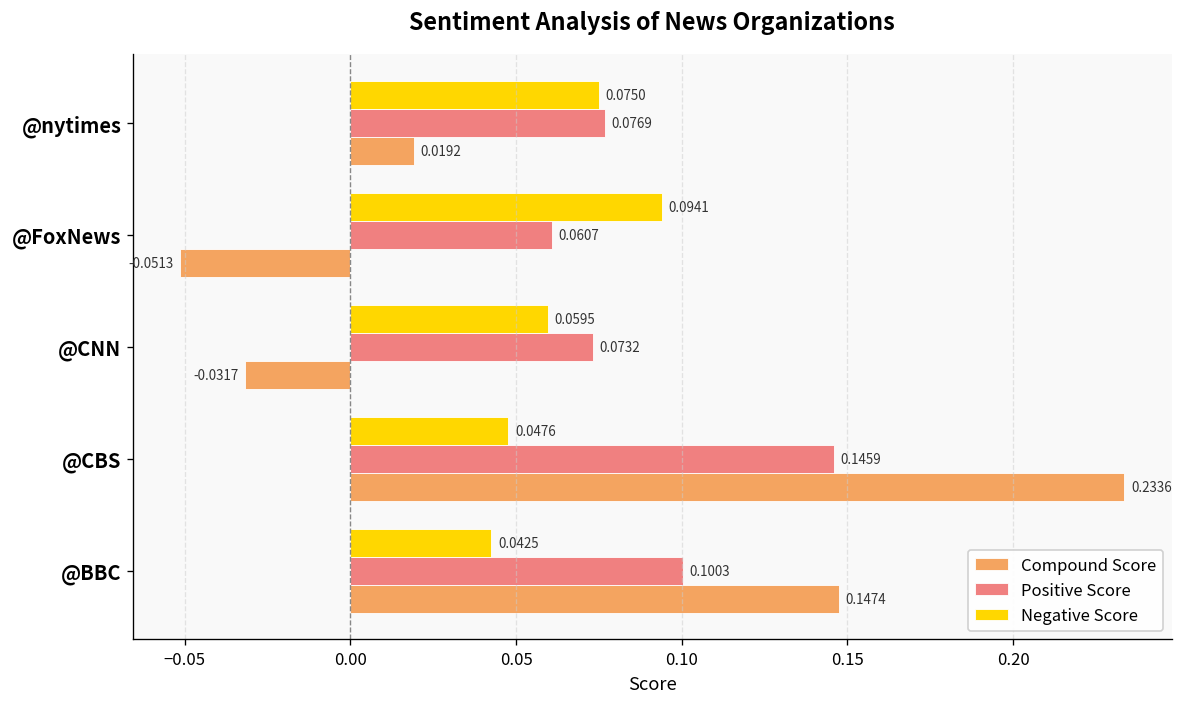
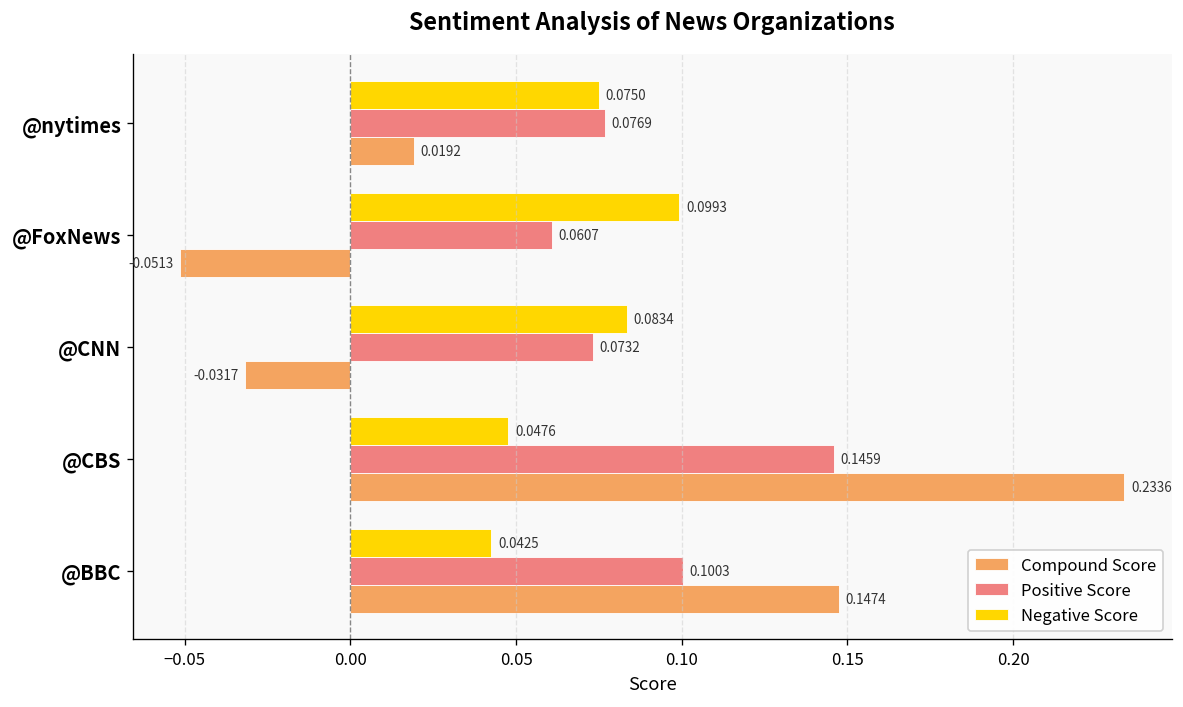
  {
    "Negative Score": {
      "@nytimes": 0.0750,
-     "@FoxNews": 0.0941,
-     "@CNN": 0.0595,
+     "@FoxNews": 0.0993,
+     "@CNN": 0.0834,
      "@CBS": 0.0476,
      "@BBC": 0.0425
    }
  }
